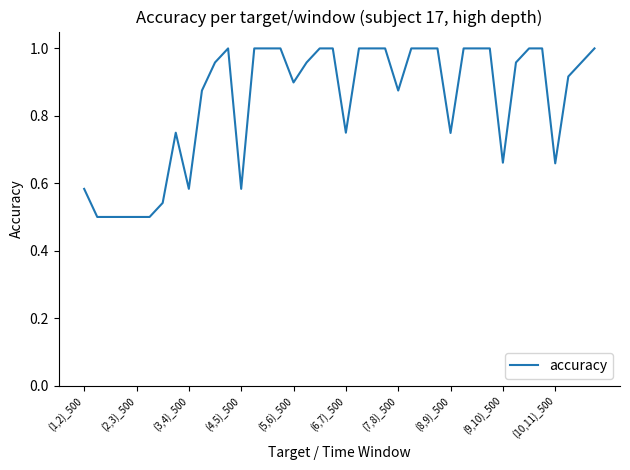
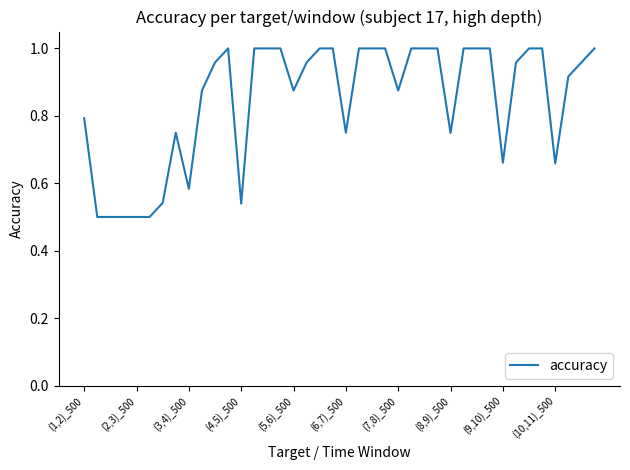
  {
-   "(1,2)_500": 0.58,
+   "(1,2)_500": 0.79,
    "(2,3)_500": 0.50,
    "(3,4)_500": 0.58,
-   "(4,5)_500": 0.58,
-   "(5,6)_500": 0.90,
+   "(4,5)_500": 0.54,
+   "(5,6)_500": 0.88,
    "(6,7)_500": 0.75,
    "(7,8)_500": 0.88,
    "(8,9)_500": 0.75,
    "(9,10)_500": 0.66,
    "(10,11)_500": 0.66
  }
